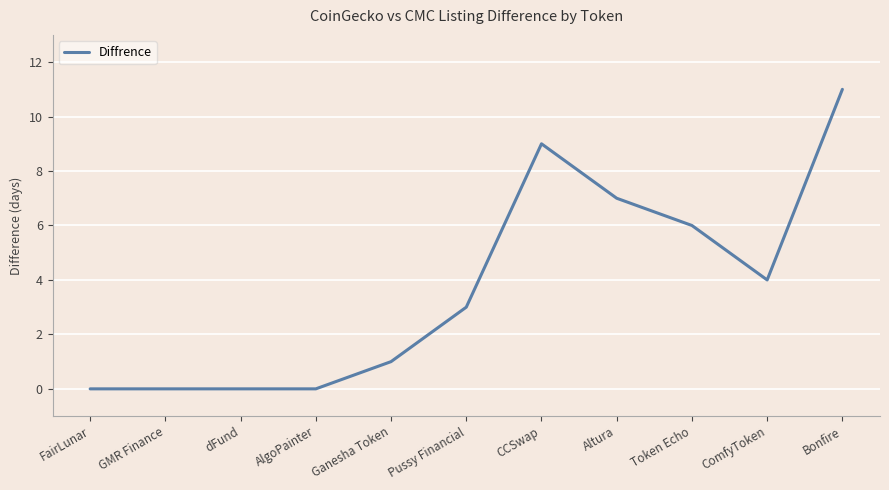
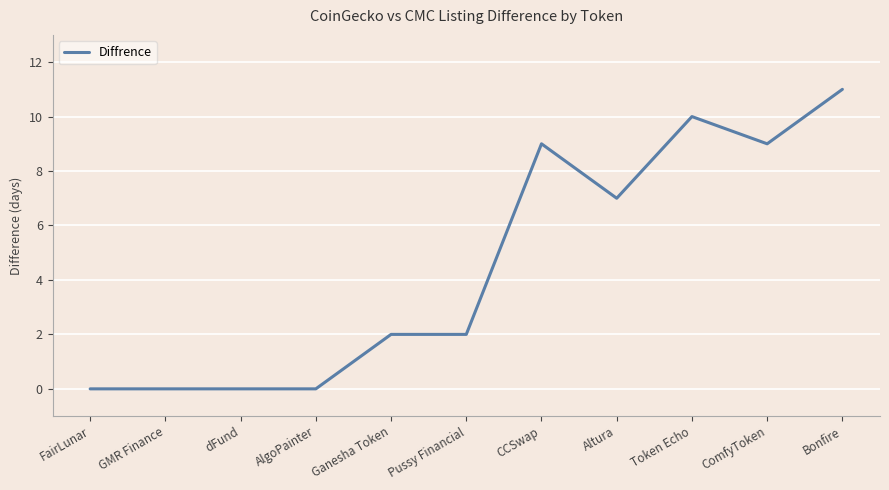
  {
    "FairLunar": 0,
    "GMR Finance": 0,
    "dFund": 0,
    "AlgoPainter": 0,
-   "Ganesha Token": 1,
-   "Pussy Financial": 3,
+   "Ganesha Token": 2,
+   "Pussy Financial": 2,
    "CCSwap": 9,
    "Altura": 7,
-   "Token Echo": 6,
-   "ComfyToken": 4,
+   "Token Echo": 10,
+   "ComfyToken": 9,
    "Bonfire": 11
  }
